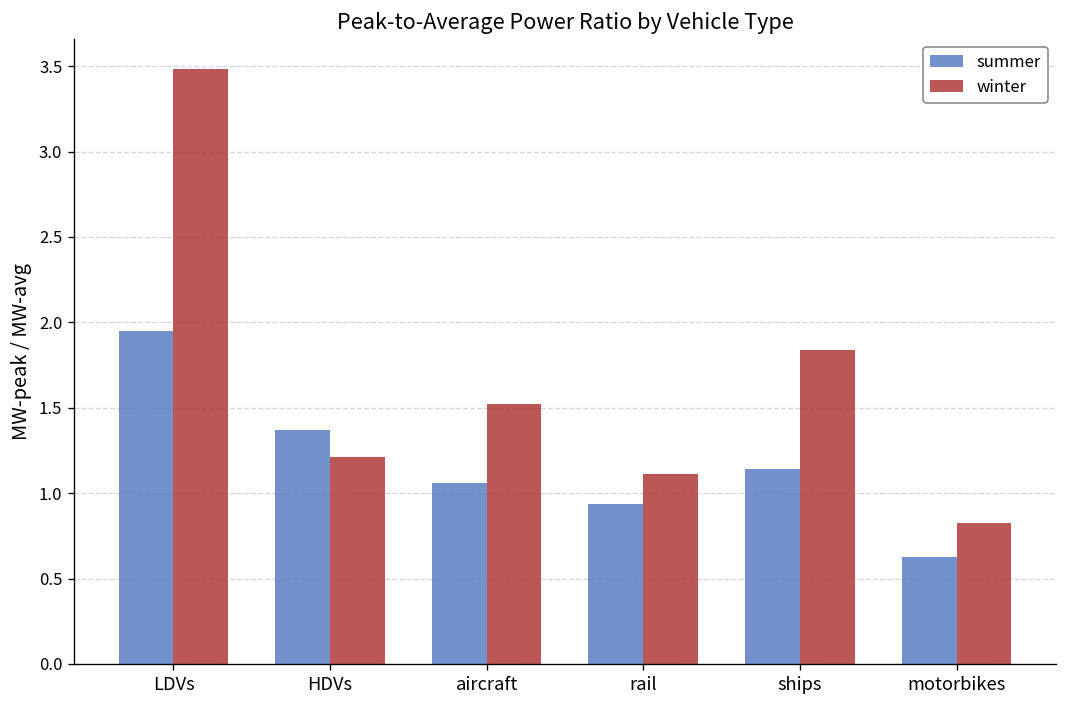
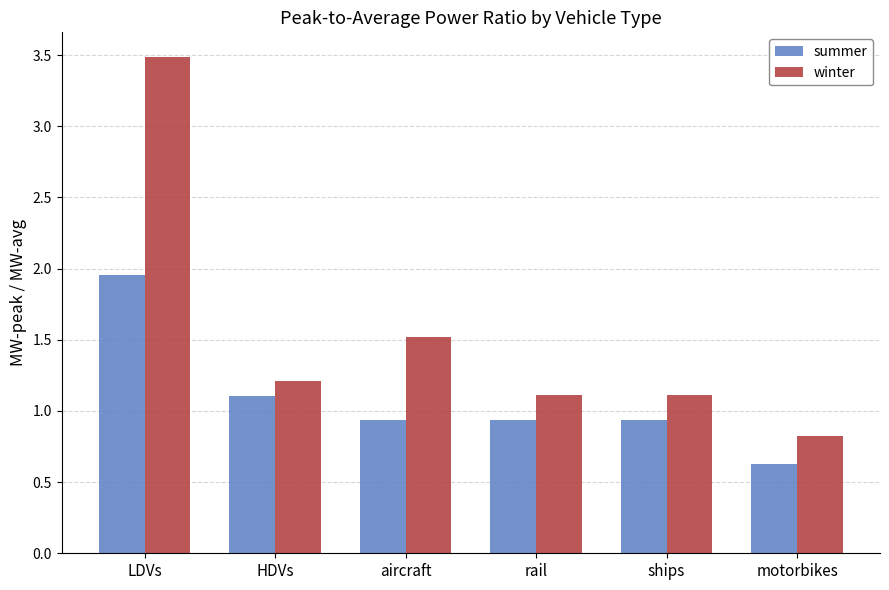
  {
    "summer": {
      "LDVs": 1.95,
-     "HDVs": 1.37,
-     "aircraft": 1.06,
+     "HDVs": 1.11,
+     "aircraft": 0.94,
      "rail": 0.94,
-     "ships": 1.14,
+     "ships": 0.94,
      "motorbikes": 0.63
    },
    "winter": {
      "LDVs": 3.49,
      "HDVs": 1.21,
      "aircraft": 1.52,
      "rail": 1.11,
-     "ships": 1.84,
+     "ships": 1.11,
      "motorbikes": 0.83
    }
  }
